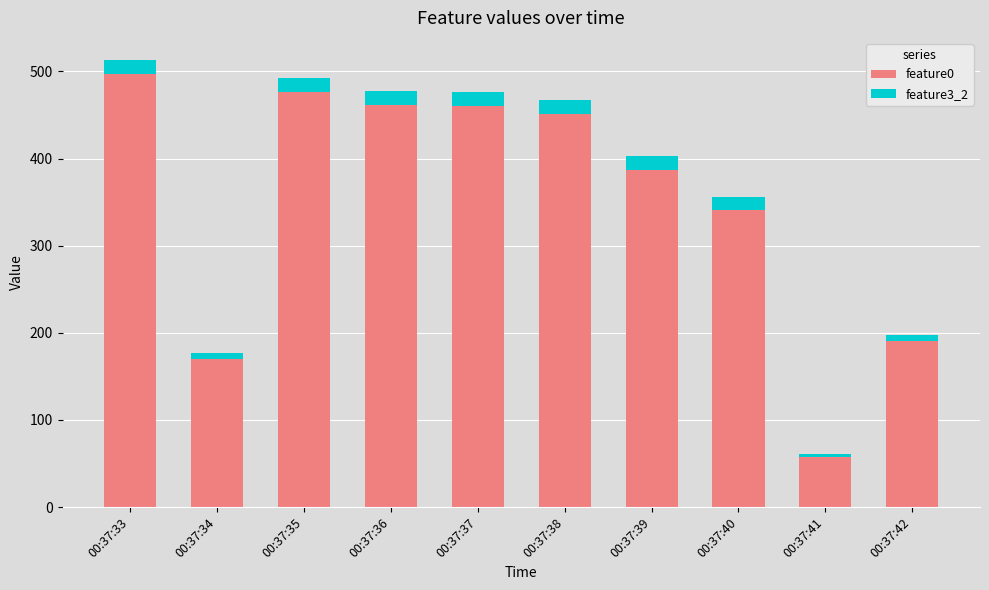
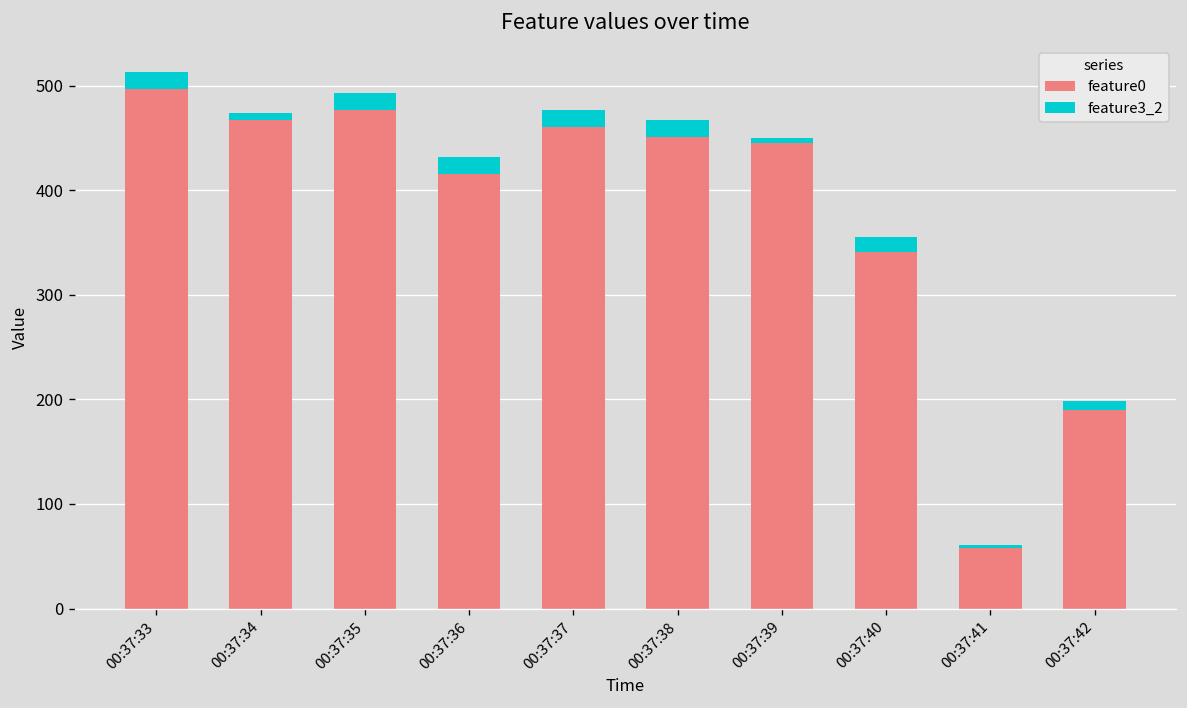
  {
    "feature0": {
      "00:37:33": 500,
-     "00:37:34": 170,
+     "00:37:34": 470,
      "00:37:35": 480,
-     "00:37:36": 460,
+     "00:37:36": 420,
      "00:37:37": 460,
      "00:37:38": 450,
-     "00:37:39": 390,
+     "00:37:39": 440,
      "00:37:40": 340,
      "00:37:41": 60,
      "00:37:42": 190
    },
    "feature3_2": {
      "00:37:33": 20,
      "00:37:34": 10,
      "00:37:35": 20,
      "00:37:36": 20,
      "00:37:37": 20,
      "00:37:38": 20,
-     "00:37:39": 20,
+     "00:37:39": 10,
      "00:37:40": 20,
      "00:37:41": 0,
      "00:37:42": 10
    }
  }
